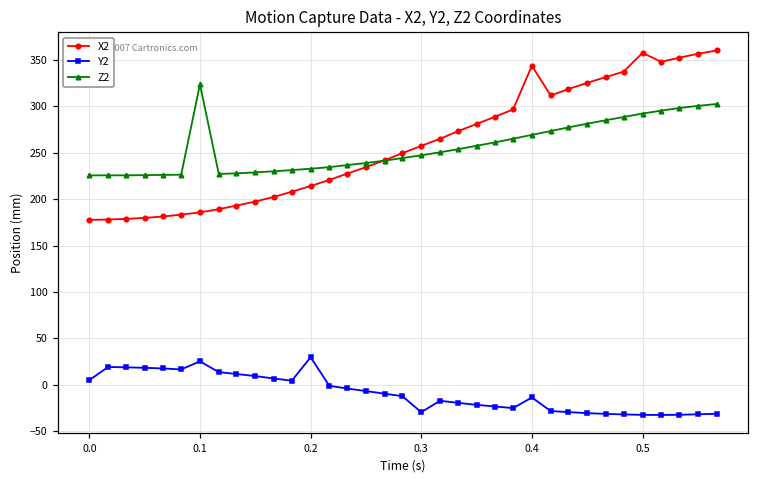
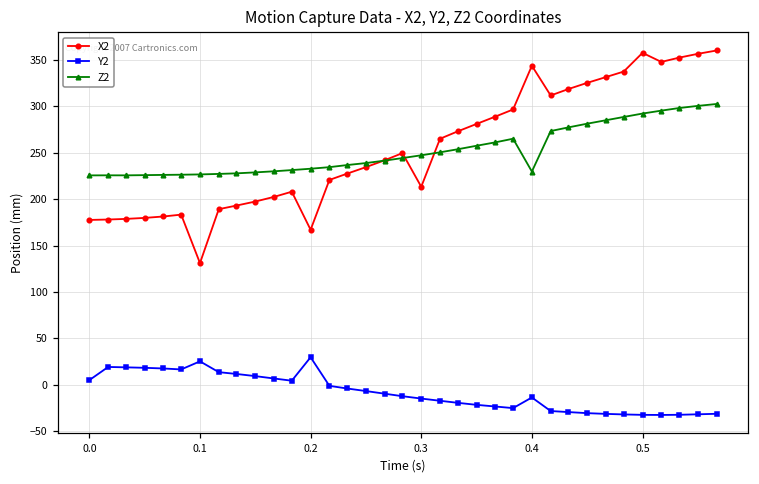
  {
    "X2": {
      "0.0": 180,
-     "0.1": 190,
-     "0.2": 210,
-     "0.3": 260,
+     "0.1": 130,
+     "0.2": 170,
+     "0.3": 210,
      "0.4": 340,
      "0.5": 360
    },
    "Y2": {
      "0.0": 0,
      "0.1": 30,
      "0.2": 30,
-     "0.3": -30,
+     "0.3": -10,
      "0.4": -10,
      "0.5": -30
    },
    "Z2": {
      "0.0": 230,
-     "0.1": 320,
+     "0.1": 230,
      "0.2": 230,
      "0.3": 250,
-     "0.4": 270,
+     "0.4": 230,
      "0.5": 290
    }
  }
